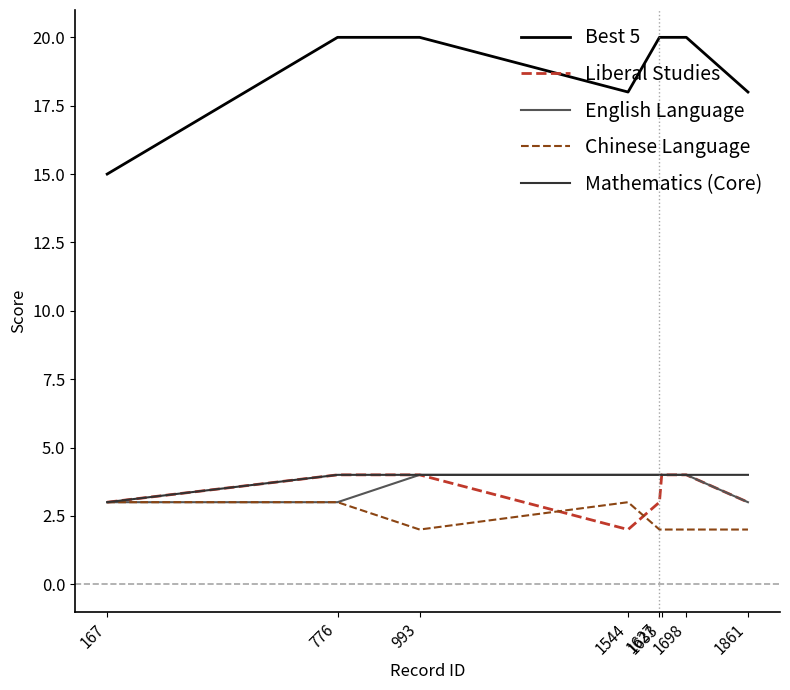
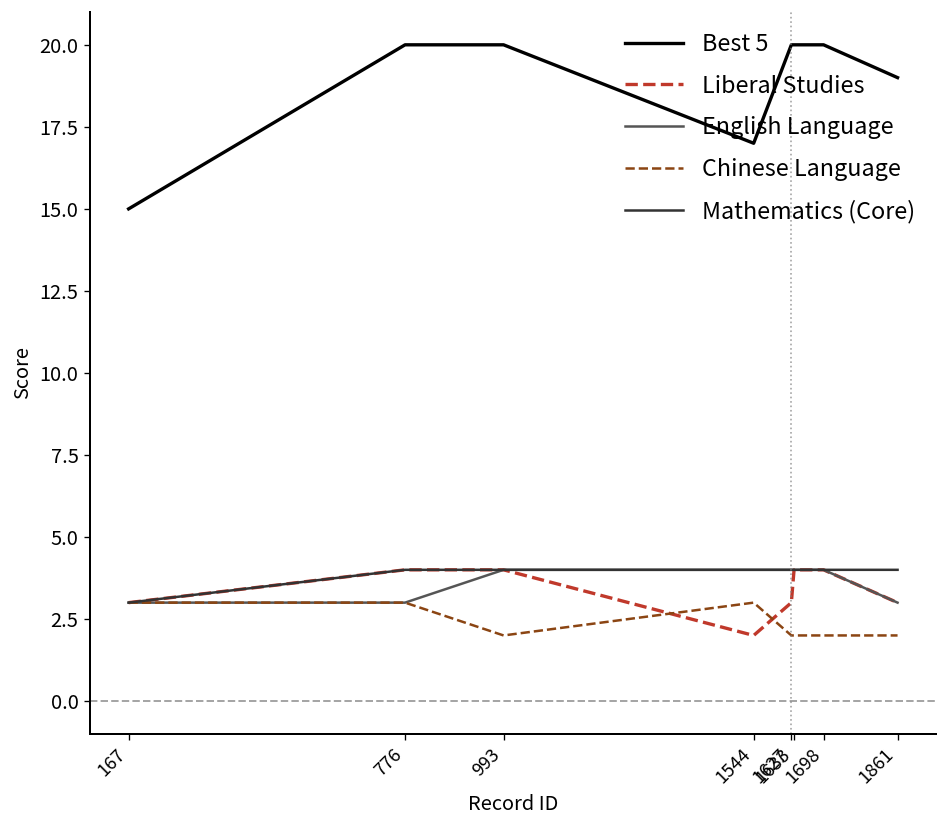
  {
    "Best 5": {
      "167": 15,
      "776": 20,
      "993": 20,
-     "1544": 18,
+     "1544": 17,
      "1627": 20,
      "1633": 20,
      "1698": 20,
-     "1861": 18
+     "1861": 19
    }
  }
